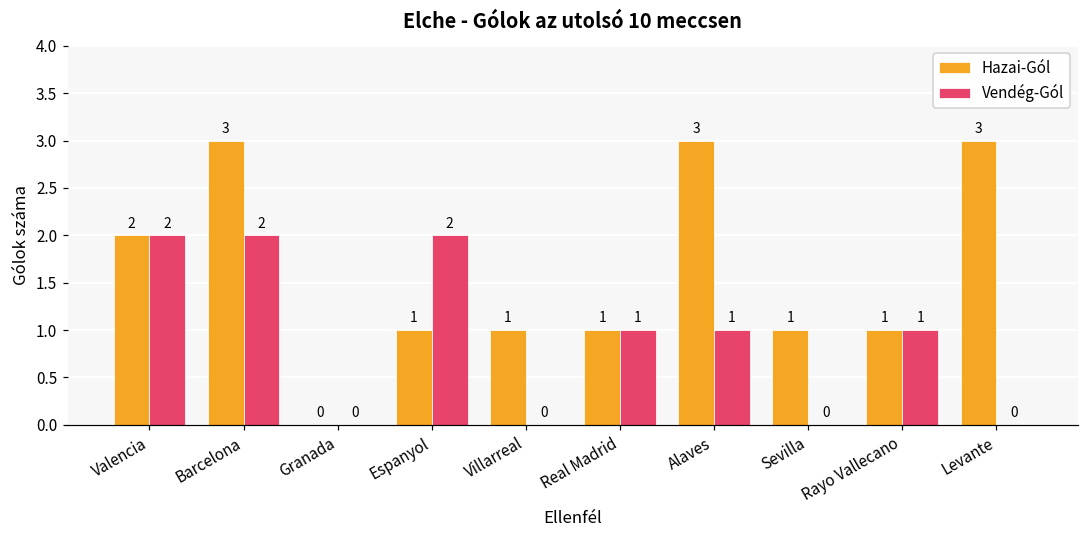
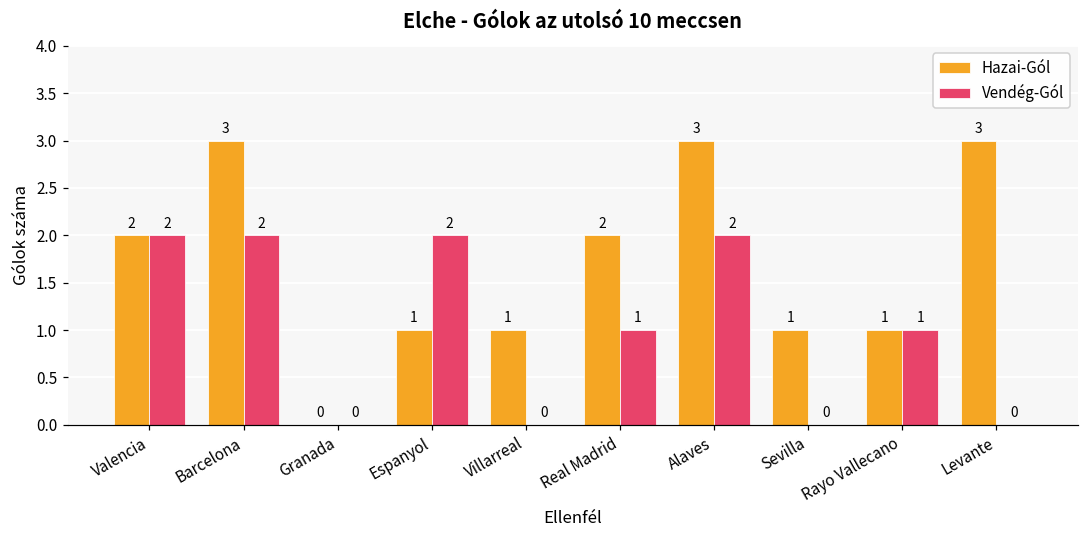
  {
    "Hazai-Gól": {
      "Valencia": 2,
      "Barcelona": 3,
      "Granada": 0,
      "Espanyol": 1,
      "Villarreal": 1,
-     "Real Madrid": 1,
+     "Real Madrid": 2,
      "Alaves": 3,
      "Sevilla": 1,
      "Rayo Vallecano": 1,
      "Levante": 3
    },
    "Vendég-Gól": {
      "Valencia": 2,
      "Barcelona": 2,
      "Granada": 0,
      "Espanyol": 2,
      "Villarreal": 0,
      "Real Madrid": 1,
-     "Alaves": 1,
+     "Alaves": 2,
      "Sevilla": 0,
      "Rayo Vallecano": 1,
      "Levante": 0
    }
  }
